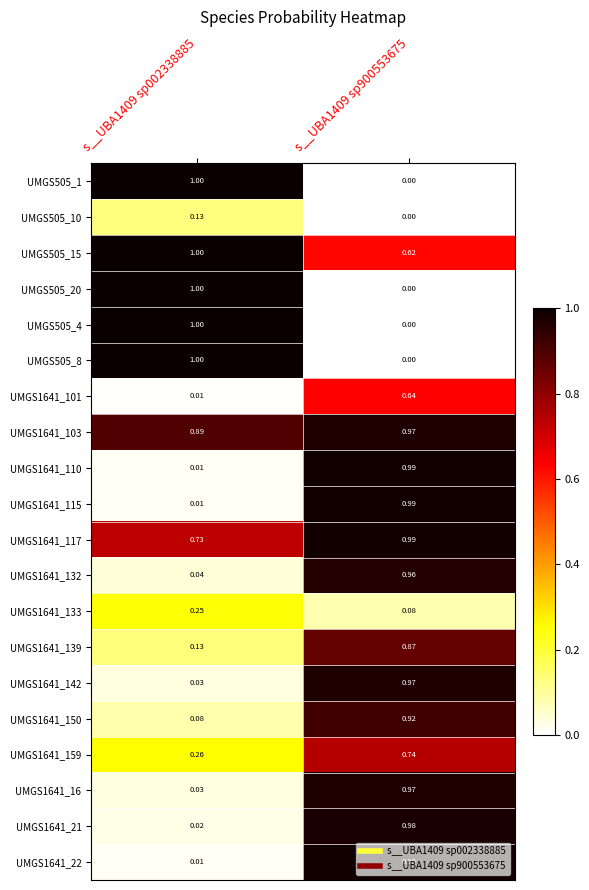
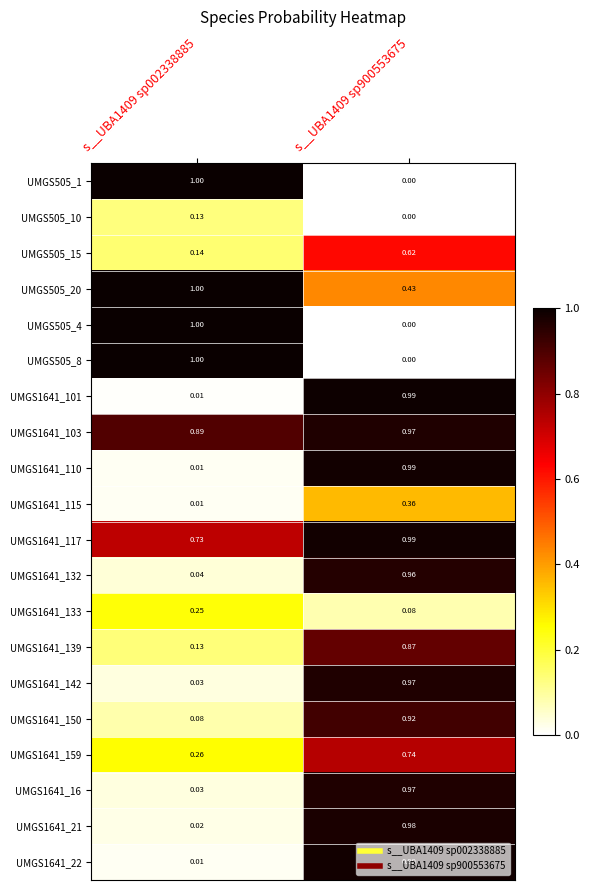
  {
    "UMGS505_1": {
      "s__UBA1409 sp002338885": 1.00,
      "s__UBA1409 sp900553675": 0.00
    },
    "UMGS505_10": {
      "s__UBA1409 sp002338885": 0.13,
      "s__UBA1409 sp900553675": 0.00
    },
    "UMGS505_15": {
-     "s__UBA1409 sp002338885": 1.00,
+     "s__UBA1409 sp002338885": 0.14,
      "s__UBA1409 sp900553675": 0.62
    },
    "UMGS505_20": {
      "s__UBA1409 sp002338885": 1.00,
-     "s__UBA1409 sp900553675": 0.00
+     "s__UBA1409 sp900553675": 0.43
    },
    "UMGS505_4": {
      "s__UBA1409 sp002338885": 1.00,
      "s__UBA1409 sp900553675": 0.00
    },
    "UMGS505_8": {
      "s__UBA1409 sp002338885": 1.00,
      "s__UBA1409 sp900553675": 0.00
    },
    "UMGS1641_101": {
      "s__UBA1409 sp002338885": 0.01,
-     "s__UBA1409 sp900553675": 0.64
+     "s__UBA1409 sp900553675": 0.99
    },
    "UMGS1641_103": {
      "s__UBA1409 sp002338885": 0.89,
      "s__UBA1409 sp900553675": 0.97
    },
    "UMGS1641_110": {
      "s__UBA1409 sp002338885": 0.01,
      "s__UBA1409 sp900553675": 0.99
    },
    "UMGS1641_115": {
      "s__UBA1409 sp002338885": 0.01,
-     "s__UBA1409 sp900553675": 0.99
+     "s__UBA1409 sp900553675": 0.36
    },
    "UMGS1641_117": {
      "s__UBA1409 sp002338885": 0.73,
      "s__UBA1409 sp900553675": 0.99
    },
    "UMGS1641_132": {
      "s__UBA1409 sp002338885": 0.04,
      "s__UBA1409 sp900553675": 0.96
    },
    "UMGS1641_133": {
      "s__UBA1409 sp002338885": 0.25,
      "s__UBA1409 sp900553675": 0.08
    },
    "UMGS1641_139": {
      "s__UBA1409 sp002338885": 0.13,
      "s__UBA1409 sp900553675": 0.87
    },
    "UMGS1641_142": {
      "s__UBA1409 sp002338885": 0.03,
      "s__UBA1409 sp900553675": 0.97
    },
    "UMGS1641_150": {
      "s__UBA1409 sp002338885": 0.08,
      "s__UBA1409 sp900553675": 0.92
    },
    "UMGS1641_159": {
      "s__UBA1409 sp002338885": 0.26,
      "s__UBA1409 sp900553675": 0.74
    },
    "UMGS1641_16": {
      "s__UBA1409 sp002338885": 0.03,
      "s__UBA1409 sp900553675": 0.97
    },
    "UMGS1641_21": {
      "s__UBA1409 sp002338885": 0.02,
      "s__UBA1409 sp900553675": 0.98
    },
    "UMGS1641_22": {
      "s__UBA1409 sp002338885": 0.01
    }
  }
